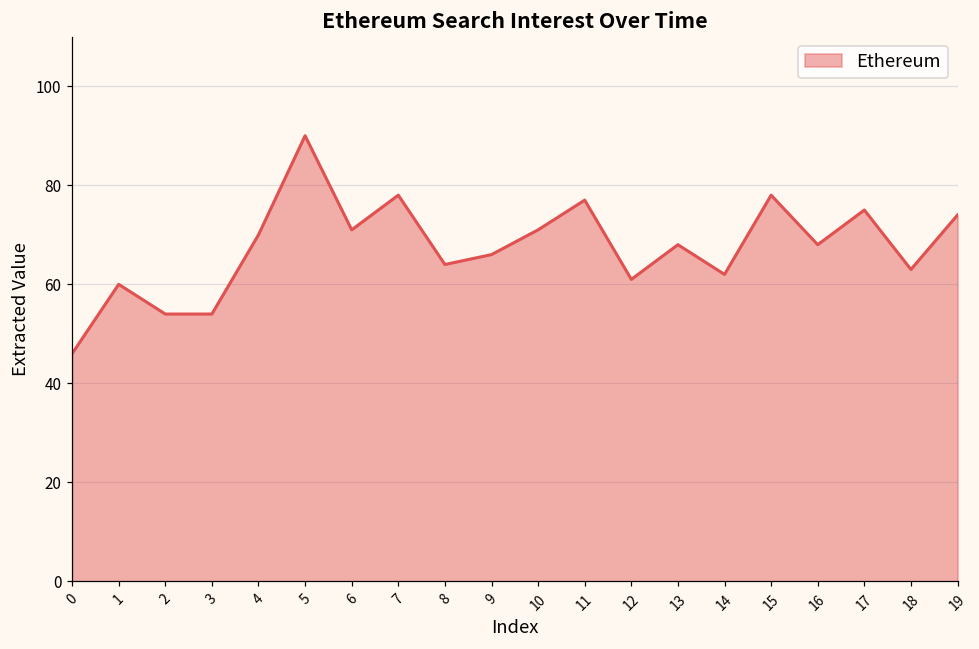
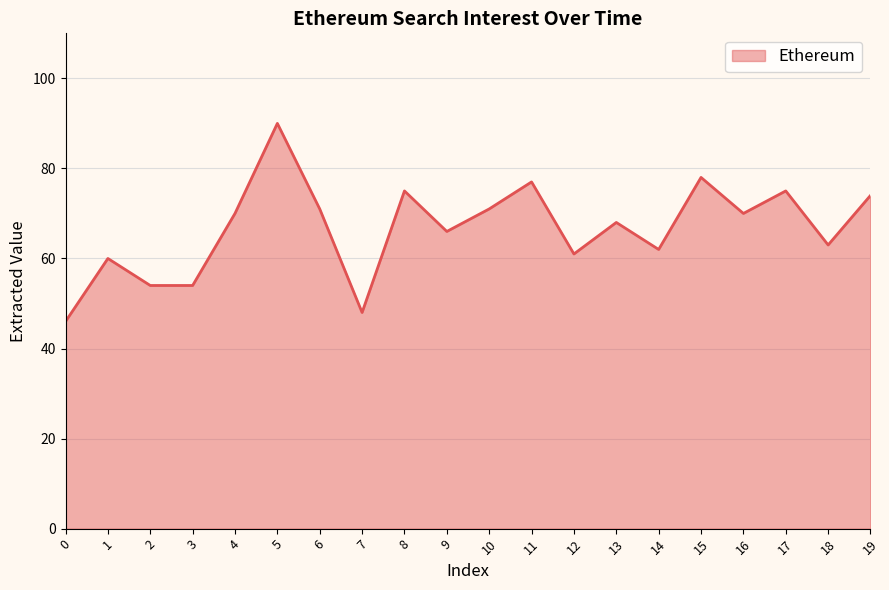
  {
    "0": 46,
    "1": 60,
    "2": 54,
    "3": 54,
    "4": 70,
    "5": 90,
    "6": 71,
-   "7": 78,
-   "8": 64,
+   "7": 48,
+   "8": 75,
    "9": 66,
    "10": 71,
    "11": 77,
    "12": 61,
    "13": 68,
    "14": 62,
    "15": 78,
-   "16": 68,
+   "16": 70,
    "17": 75,
    "18": 63,
    "19": 74
  }
